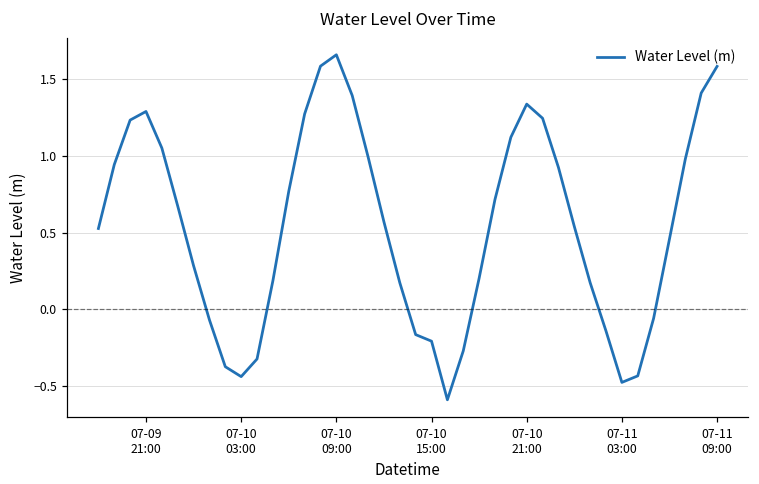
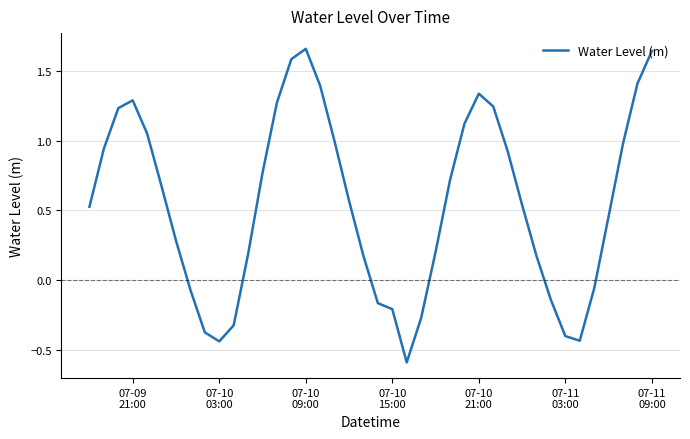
  {
    "07-09 21:00": 1.29,
    "07-10 03:00": -0.44,
    "07-10 09:00": 1.66,
    "07-10 15:00": -0.21,
    "07-10 21:00": 1.34,
-   "07-11 03:00": -0.48,
-   "07-11 09:00": 1.58
+   "07-11 03:00": -0.40,
+   "07-11 09:00": 1.64
  }
